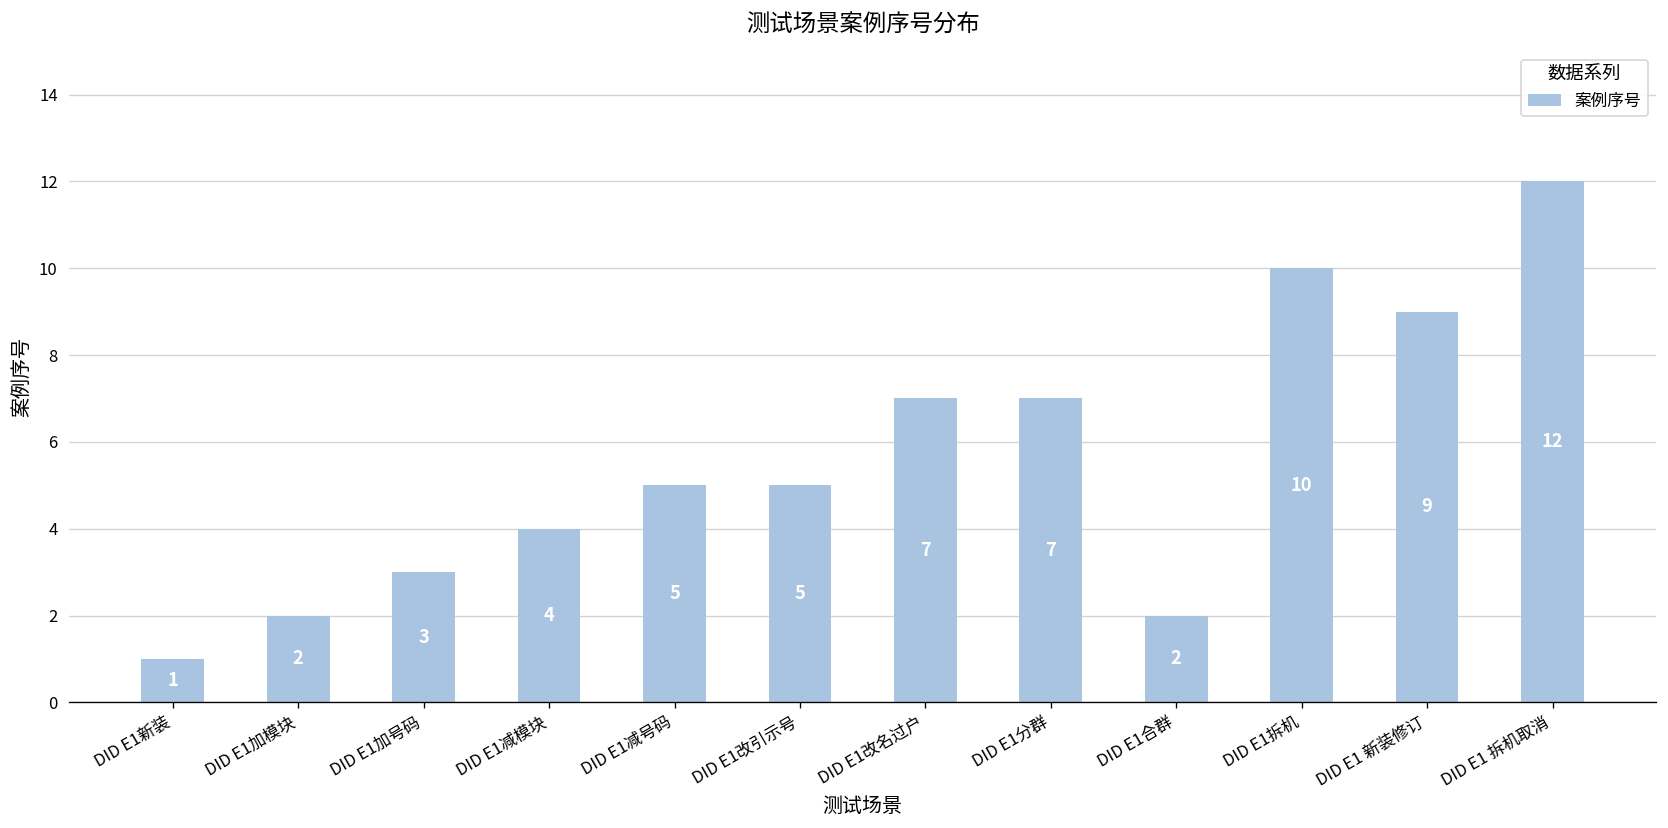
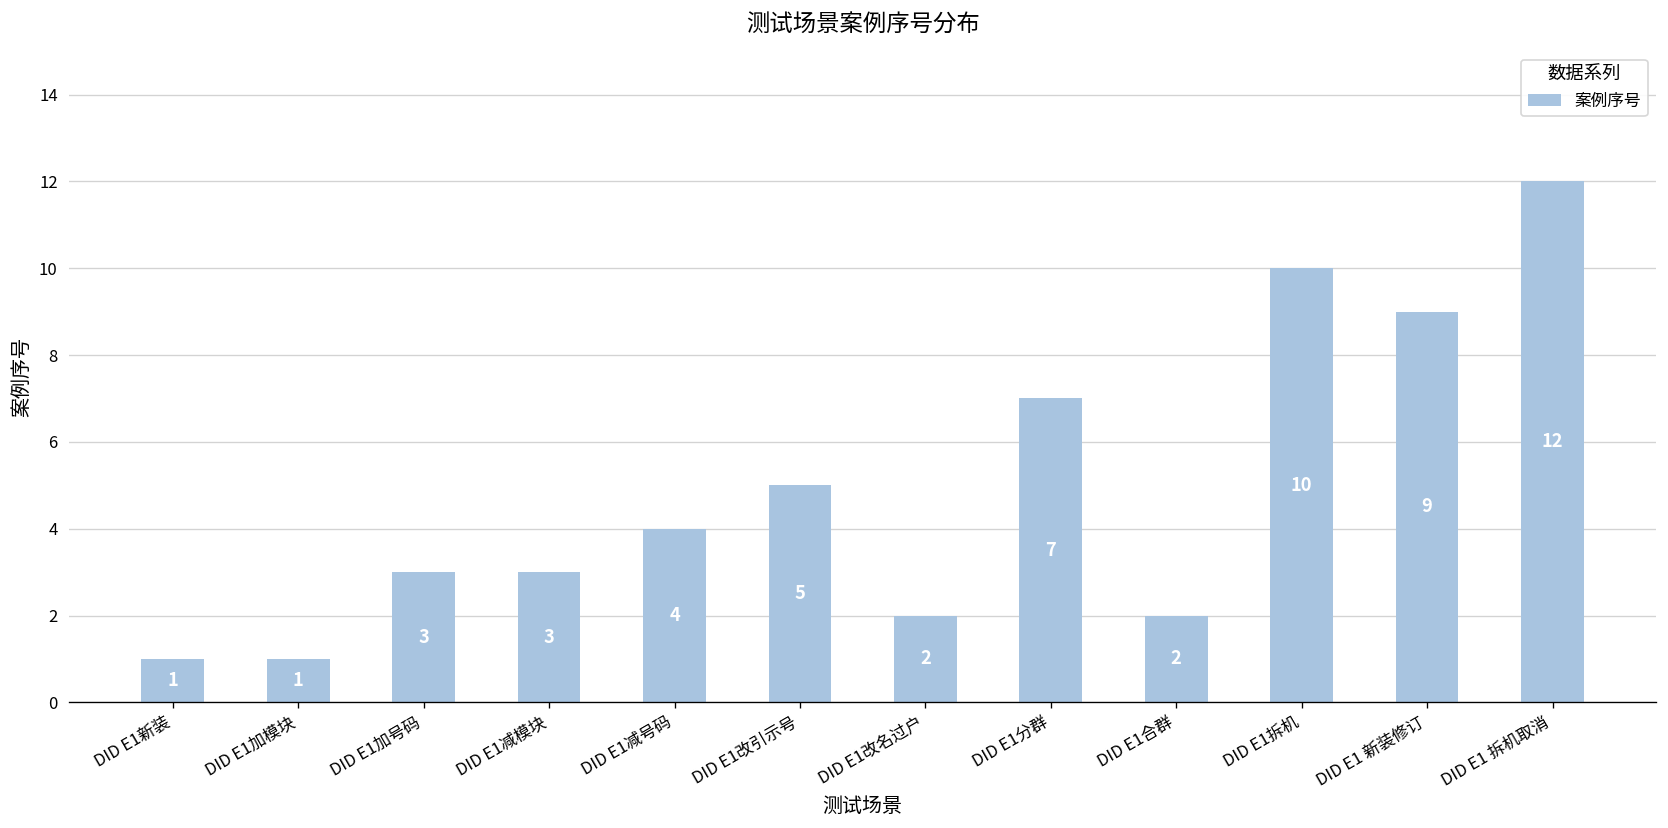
  {
    "DID E1新装": 1,
-   "DID E1加模块": 2,
+   "DID E1加模块": 1,
    "DID E1加号码": 3,
-   "DID E1减模块": 4,
-   "DID E1减号码": 5,
+   "DID E1减模块": 3,
+   "DID E1减号码": 4,
    "DID E1改引示号": 5,
-   "DID E1改名过户": 7,
+   "DID E1改名过户": 2,
    "DID E1分群": 7,
    "DID E1合群": 2,
    "DID E1拆机": 10,
    "DID E1 新装修订": 9,
    "DID E1 拆机取消": 12
  }
